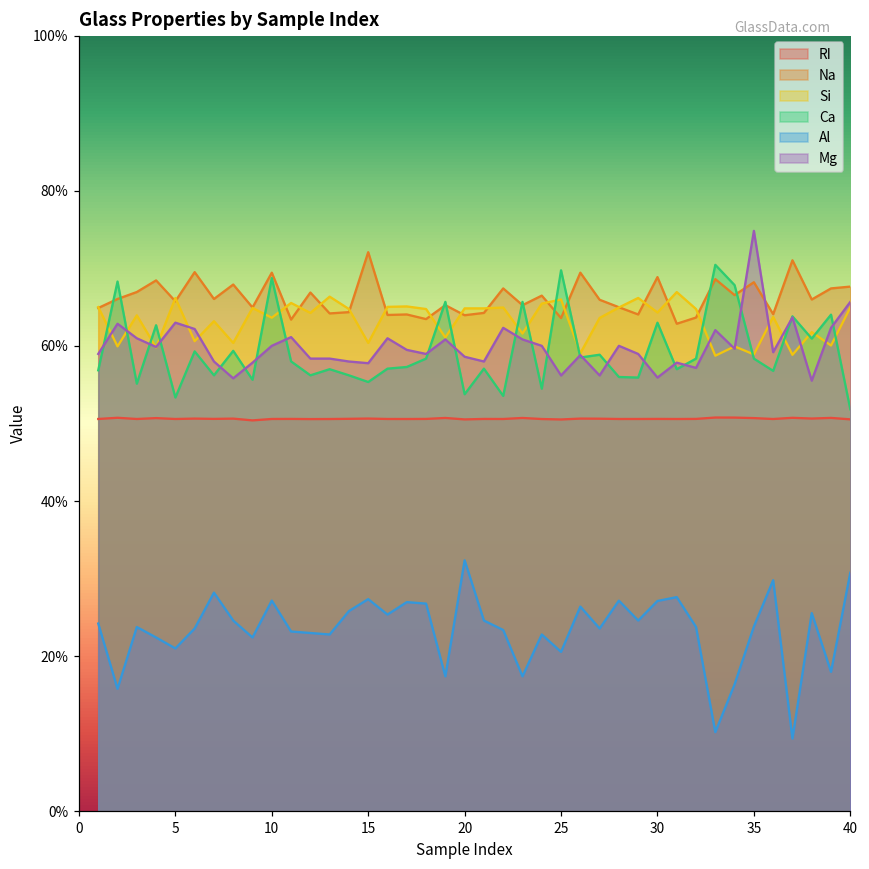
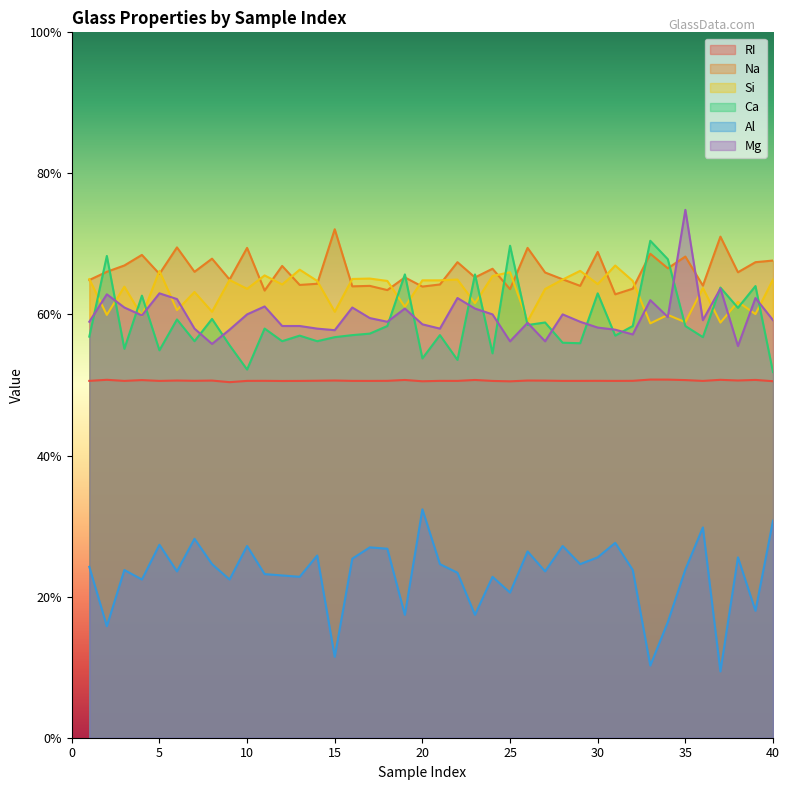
  {
    "Ca": {
-     "5": "53%",
-     "10": "69%",
-     "15": "55%",
+     "5": "55%",
+     "10": "52%",
+     "15": "57%",
      "20": "54%",
      "25": "70%",
      "30": "63%",
      "35": "58%",
      "40": "52%"
    },
    "Al": {
-     "5": "21%",
+     "5": "27%",
      "10": "27%",
-     "15": "27%",
+     "15": "11%",
      "20": "32%",
      "25": "21%",
-     "30": "27%",
+     "30": "26%",
      "35": "24%",
      "40": "31%"
    },
    "Mg": {
      "5": "63%",
      "10": "60%",
      "15": "58%",
      "20": "59%",
      "25": "56%",
-     "30": "56%",
+     "30": "58%",
      "35": "75%",
-     "40": "66%"
+     "40": "59%"
    }
  }
